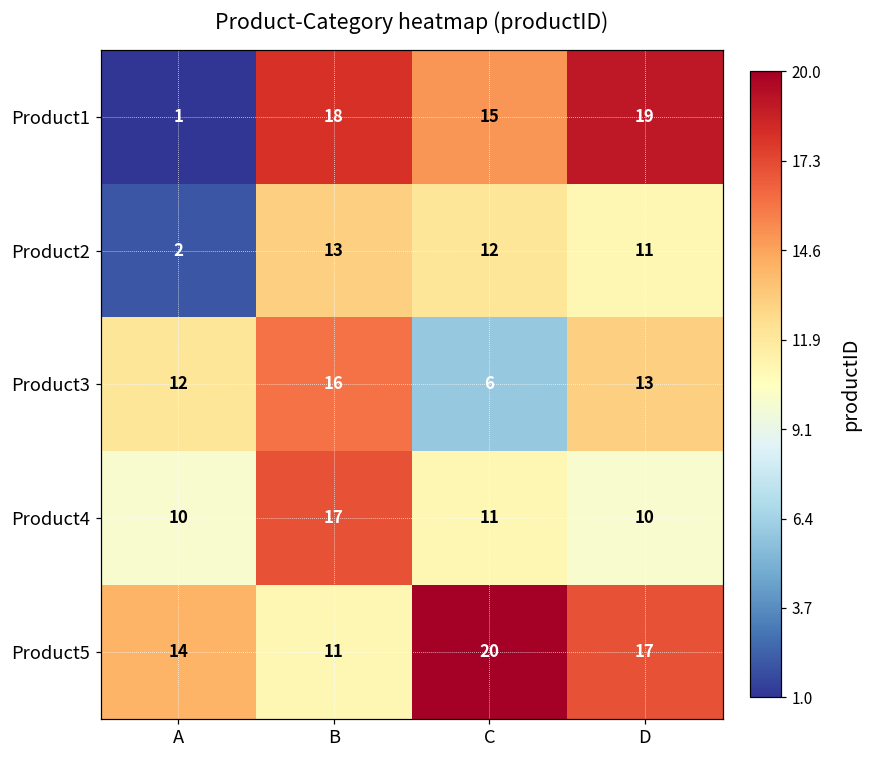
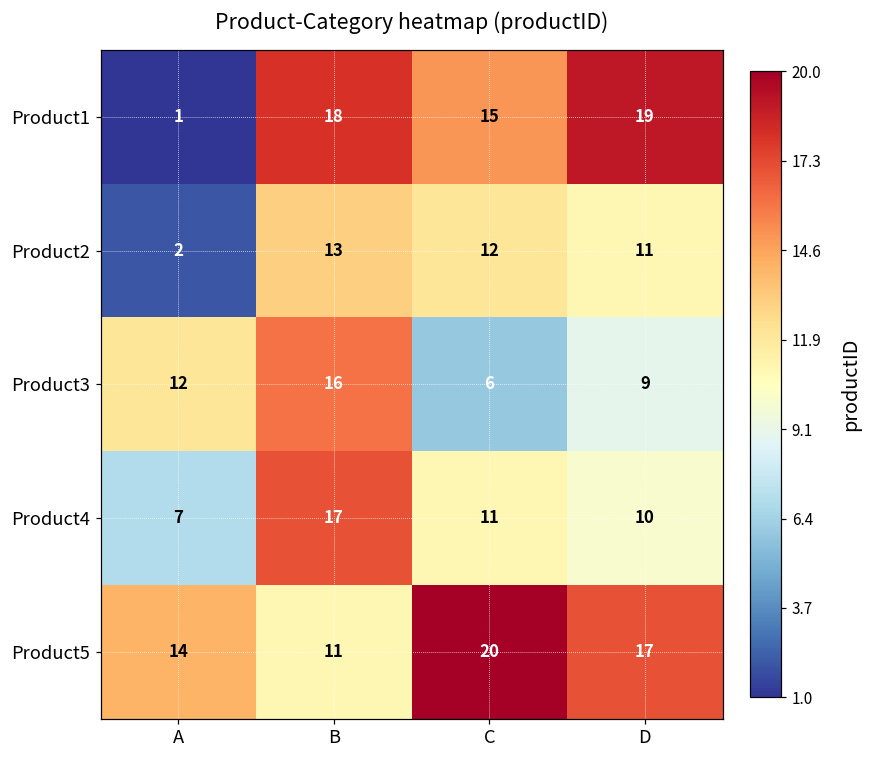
  {
    "Product1": {
      "A": 1,
      "B": 18,
      "C": 15,
      "D": 19
    },
    "Product2": {
      "A": 2,
      "B": 13,
      "C": 12,
      "D": 11
    },
    "Product3": {
      "A": 12,
      "B": 16,
      "C": 6,
-     "D": 13
+     "D": 9
    },
    "Product4": {
-     "A": 10,
+     "A": 7,
      "B": 17,
      "C": 11,
      "D": 10
    },
    "Product5": {
      "A": 14,
      "B": 11,
      "C": 20,
      "D": 17
    }
  }
